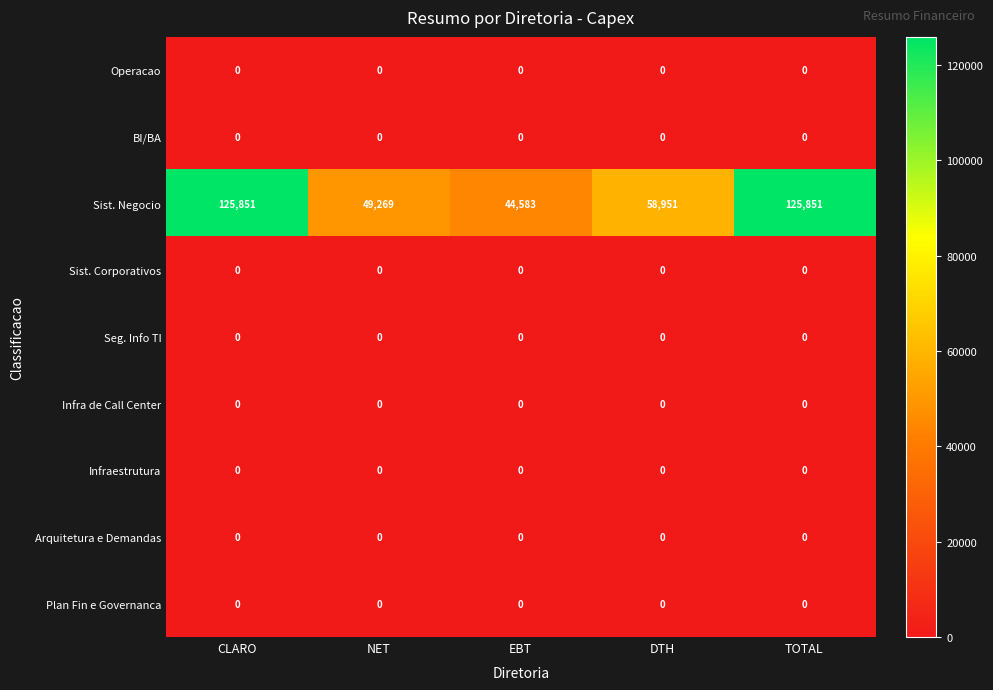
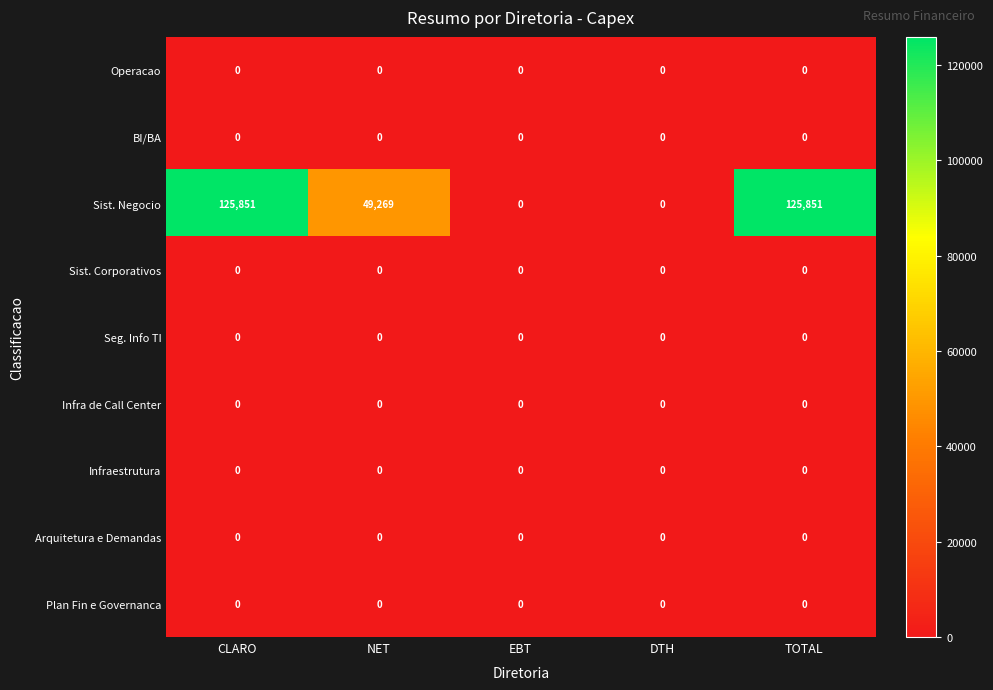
  {
    "Operacao": {
      "CLARO": "0",
      "NET": "0",
      "EBT": "0",
      "DTH": "0",
      "TOTAL": "0"
    },
    "BI/BA": {
      "CLARO": "0",
      "NET": "0",
      "EBT": "0",
      "DTH": "0",
      "TOTAL": "0"
    },
    "Sist. Negocio": {
      "CLARO": "125,851",
      "NET": "49,269",
-     "EBT": "44,583",
-     "DTH": "58,951",
+     "EBT": "0",
+     "DTH": "0",
      "TOTAL": "125,851"
    },
    "Sist. Corporativos": {
      "CLARO": "0",
      "NET": "0",
      "EBT": "0",
      "DTH": "0",
      "TOTAL": "0"
    },
    "Seg. Info TI": {
      "CLARO": "0",
      "NET": "0",
      "EBT": "0",
      "DTH": "0",
      "TOTAL": "0"
    },
    "Infra de Call Center": {
      "CLARO": "0",
      "NET": "0",
      "EBT": "0",
      "DTH": "0",
      "TOTAL": "0"
    },
    "Infraestrutura": {
      "CLARO": "0",
      "NET": "0",
      "EBT": "0",
      "DTH": "0",
      "TOTAL": "0"
    },
    "Arquitetura e Demandas": {
      "CLARO": "0",
      "NET": "0",
      "EBT": "0",
      "DTH": "0",
      "TOTAL": "0"
    },
    "Plan Fin e Governanca": {
      "CLARO": "0",
      "NET": "0",
      "EBT": "0",
      "DTH": "0",
      "TOTAL": "0"
    }
  }
